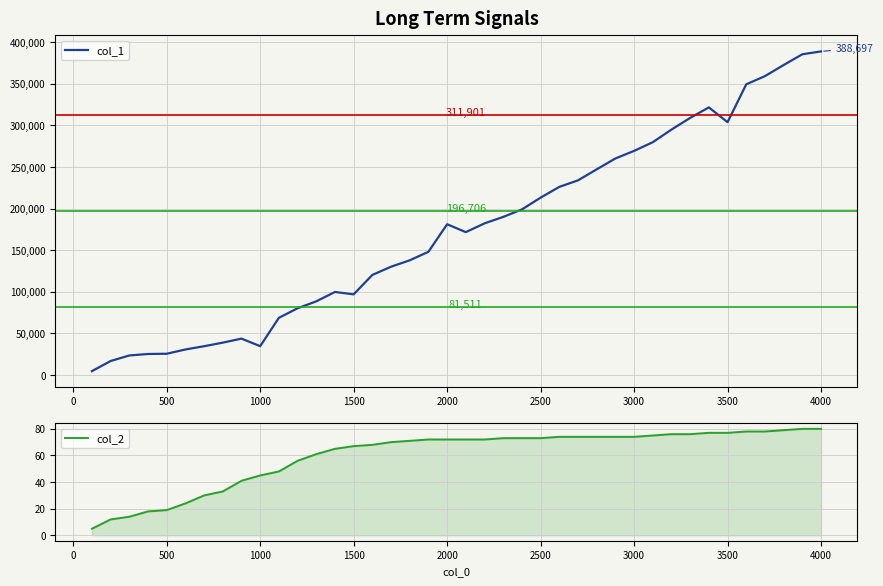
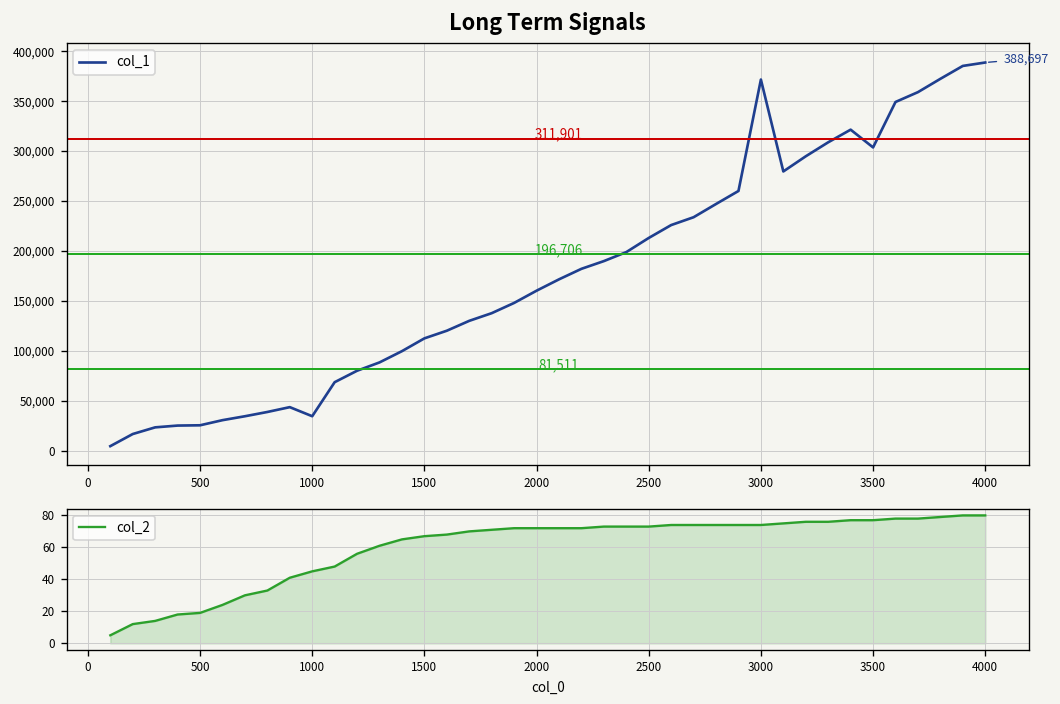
  {
    "Long Term Signals": {
      "500": "30,000",
      "1000": "30,000",
-     "1500": "100,000",
-     "2000": "180,000",
+     "1500": "110,000",
+     "2000": "160,000",
      "2500": "210,000",
-     "3000": "270,000",
+     "3000": "370,000",
      "3500": "300,000"
    }
  }
